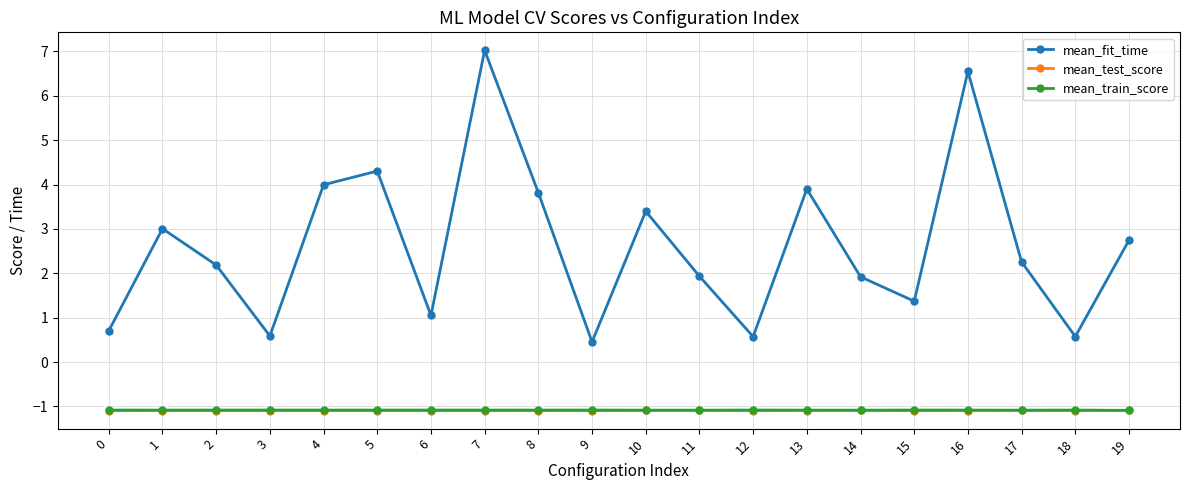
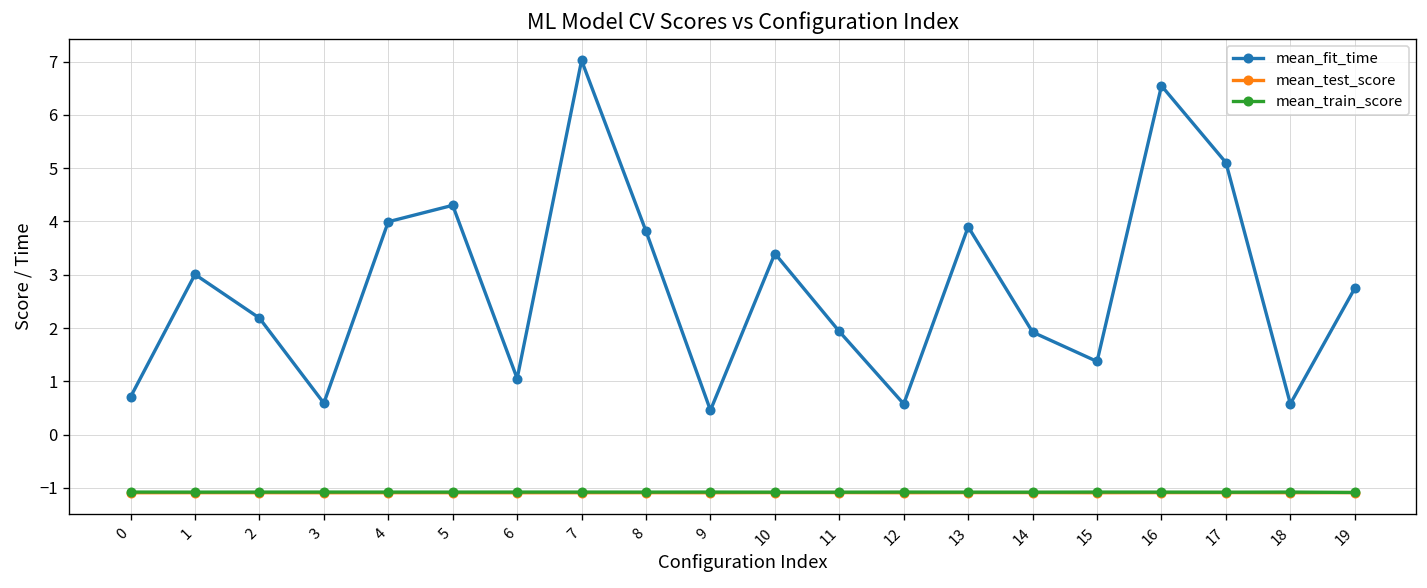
  {
    "mean_fit_time": {
      "0": 0.7,
      "1": 3.0,
      "2": 2.2,
      "3": 0.6,
      "4": 4.0,
      "5": 4.3,
      "6": 1.1,
      "7": 7.0,
      "8": 3.8,
      "9": 0.5,
      "10": 3.4,
      "11": 1.9,
      "12": 0.6,
      "13": 3.9,
      "14": 1.9,
      "15": 1.4,
      "16": 6.5,
-     "17": 2.3,
+     "17": 5.1,
      "18": 0.6,
      "19": 2.7
    }
  }
